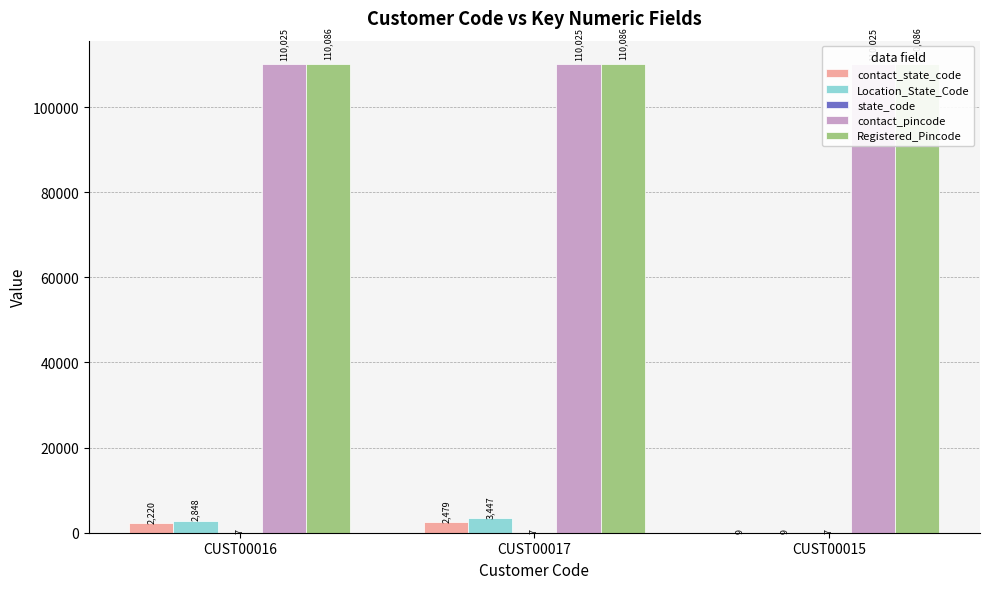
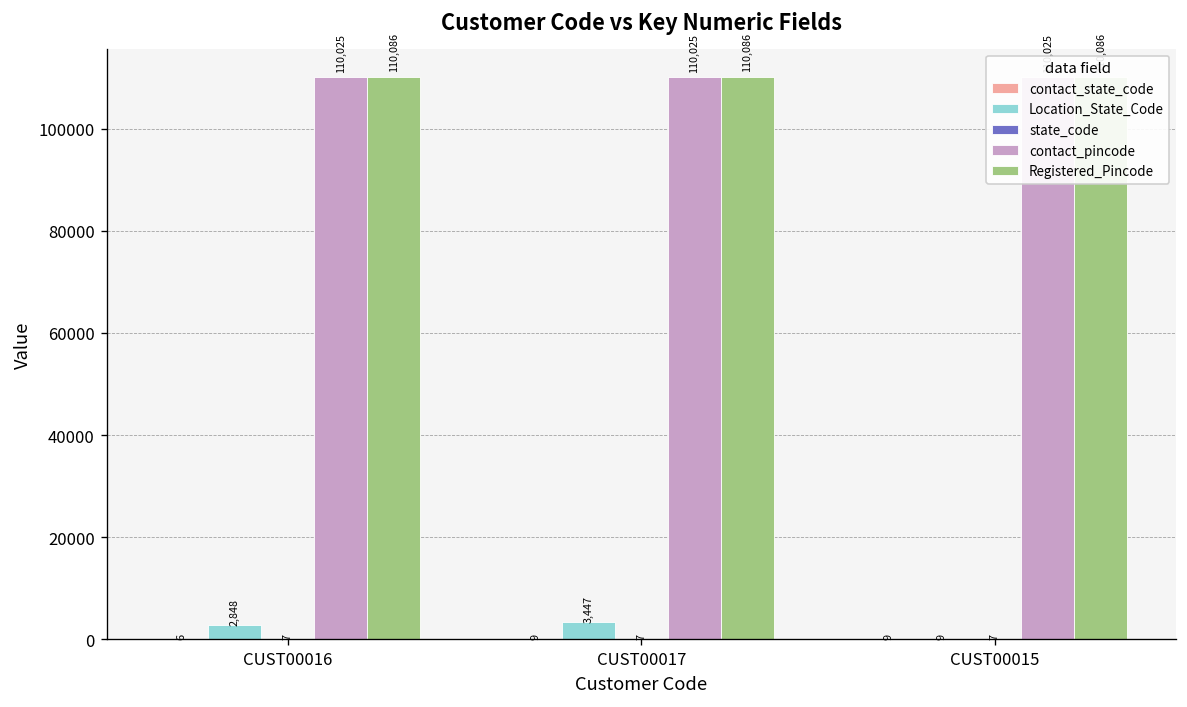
  {
    "contact_state_code": {
-     "CUST00016": "2,220",
-     "CUST00017": "2,479",
+     "CUST00016": "6",
+     "CUST00017": "9",
      "CUST00015": "9"
    },
    "Location_State_Code": {
      "CUST00016": "2,848",
      "CUST00017": "3,447",
      "CUST00015": "9"
    },
    "state_code": {
      "CUST00016": "7",
      "CUST00017": "7",
      "CUST00015": "7"
    },
    "contact_pincode": {
      "CUST00016": "110,025",
      "CUST00017": "110,025"
    },
    "Registered_Pincode": {
      "CUST00016": "110,086",
      "CUST00017": "110,086"
    }
  }
